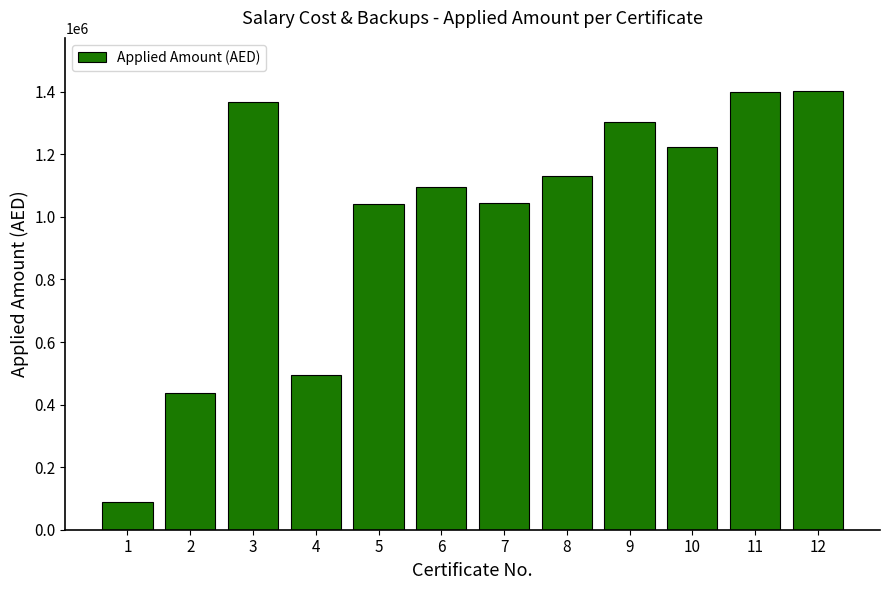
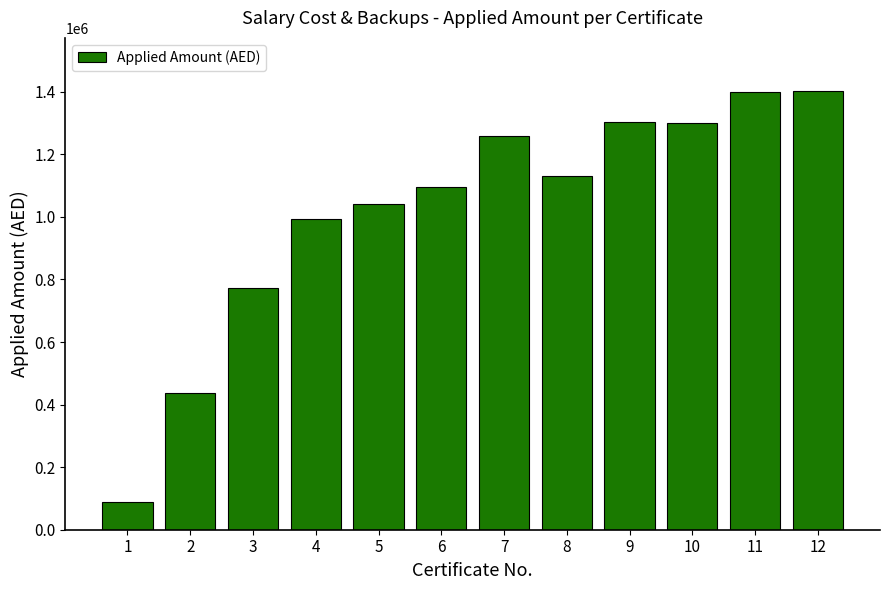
  {
    "1": 90000,
    "2": 440000,
-   "3": 1370000,
-   "4": 490000,
+   "3": 770000,
+   "4": 990000,
    "5": 1040000,
    "6": 1090000,
-   "7": 1050000,
+   "7": 1260000,
    "8": 1130000,
    "9": 1300000,
-   "10": 1220000,
+   "10": 1300000,
    "11": 1400000,
    "12": 1400000
  }
